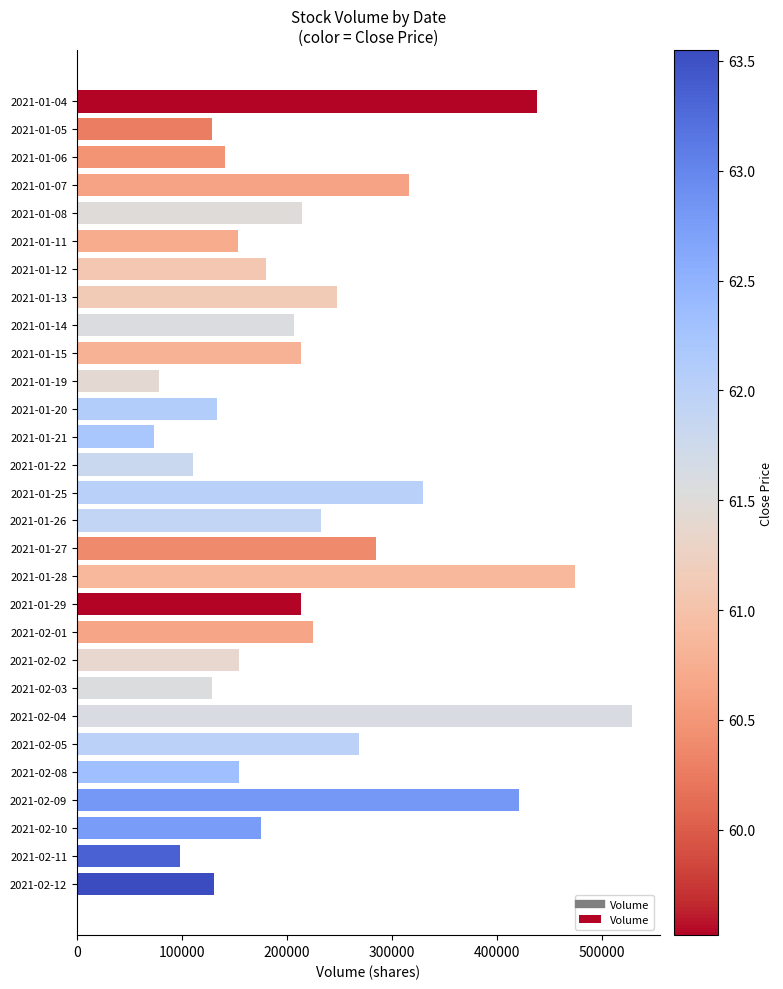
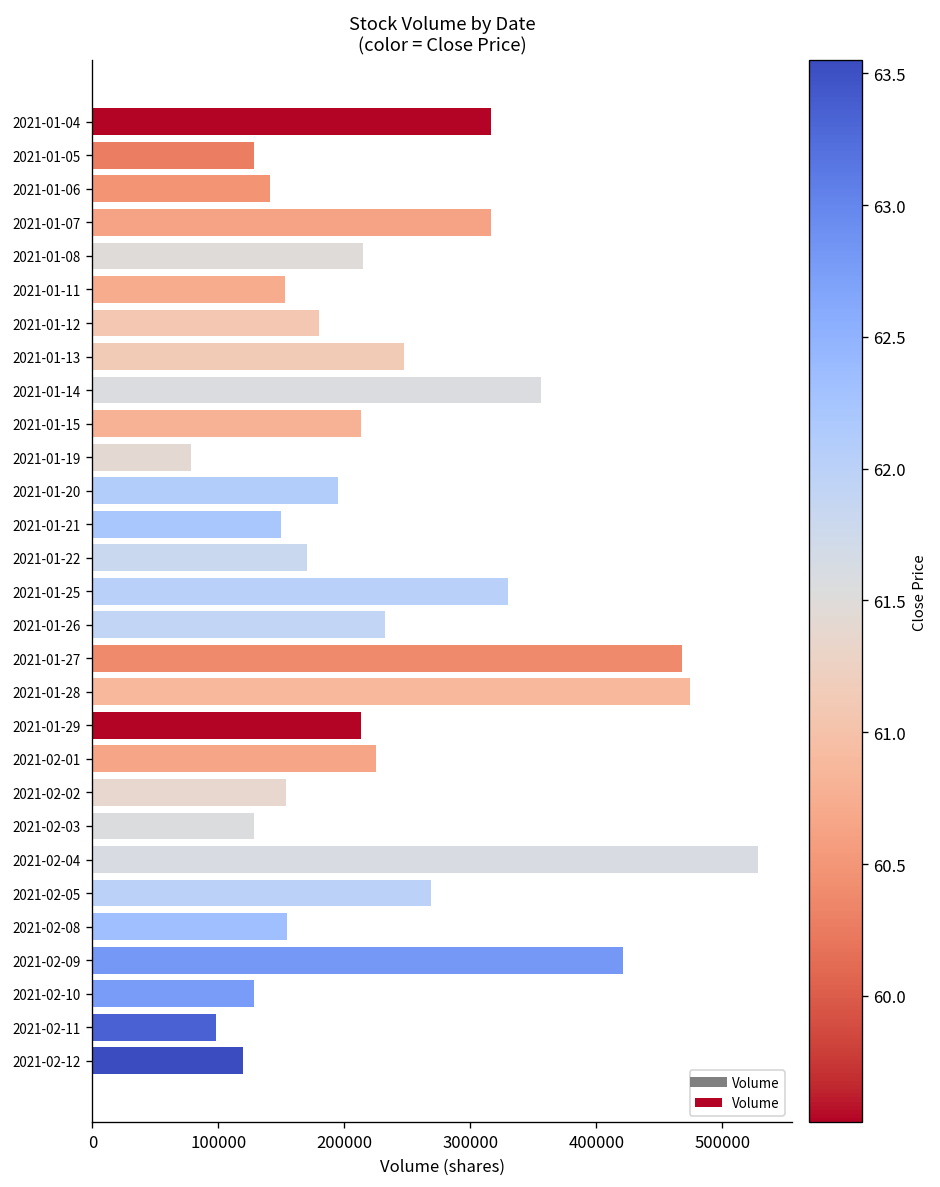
  {
-   "2021-01-04": 438000,
+   "2021-01-04": 317000,
    "2021-01-05": 128000,
    "2021-01-06": 141000,
    "2021-01-07": 316000,
    "2021-01-08": 215000,
    "2021-01-11": 153000,
    "2021-01-12": 180000,
    "2021-01-13": 247000,
-   "2021-01-14": 206000,
+   "2021-01-14": 356000,
    "2021-01-15": 213000,
    "2021-01-19": 78000,
-   "2021-01-20": 133000,
-   "2021-01-21": 74000,
-   "2021-01-22": 110000,
+   "2021-01-20": 195000,
+   "2021-01-21": 150000,
+   "2021-01-22": 171000,
    "2021-01-25": 330000,
    "2021-01-26": 232000,
-   "2021-01-27": 285000,
+   "2021-01-27": 468000,
    "2021-01-28": 474000,
    "2021-01-29": 213000,
    "2021-02-01": 225000,
    "2021-02-02": 154000,
    "2021-02-03": 129000,
    "2021-02-04": 529000,
    "2021-02-05": 269000,
    "2021-02-08": 155000,
    "2021-02-09": 421000,
-   "2021-02-10": 176000,
+   "2021-02-10": 128000,
    "2021-02-11": 98000,
-   "2021-02-12": 131000
+   "2021-02-12": 120000
  }
